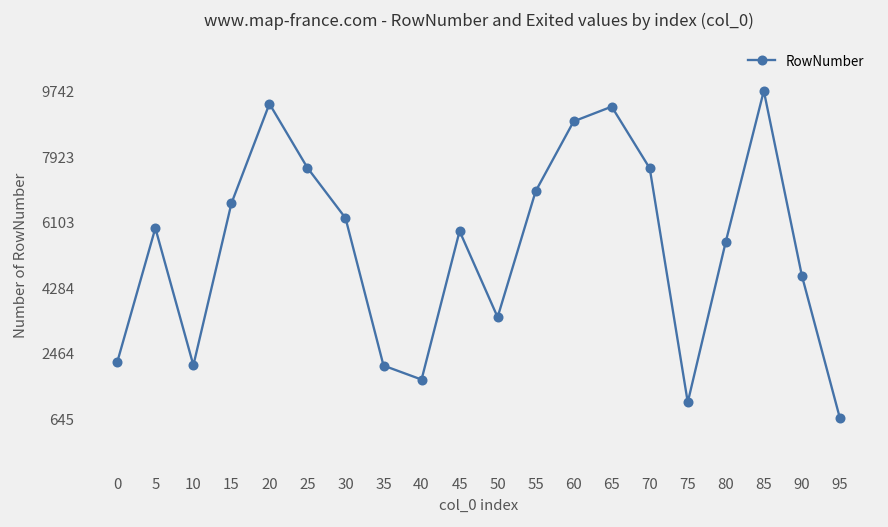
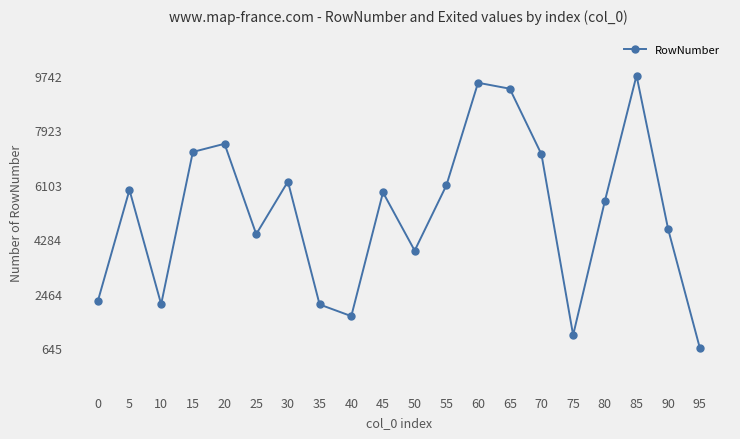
  {
    "0": 2200,
    "5": 5900,
    "10": 2100,
-   "15": 6600,
-   "20": 9400,
-   "25": 7600,
+   "15": 7200,
+   "20": 7500,
+   "25": 4500,
    "30": 6200,
    "35": 2100,
    "40": 1700,
    "45": 5800,
-   "50": 3500,
-   "55": 7000,
-   "60": 8900,
+   "50": 3900,
+   "55": 6100,
+   "60": 9500,
    "65": 9300,
-   "70": 7600,
+   "70": 7100,
    "75": 1100,
    "80": 5500,
    "85": 9700,
    "90": 4600,
    "95": 600
  }
